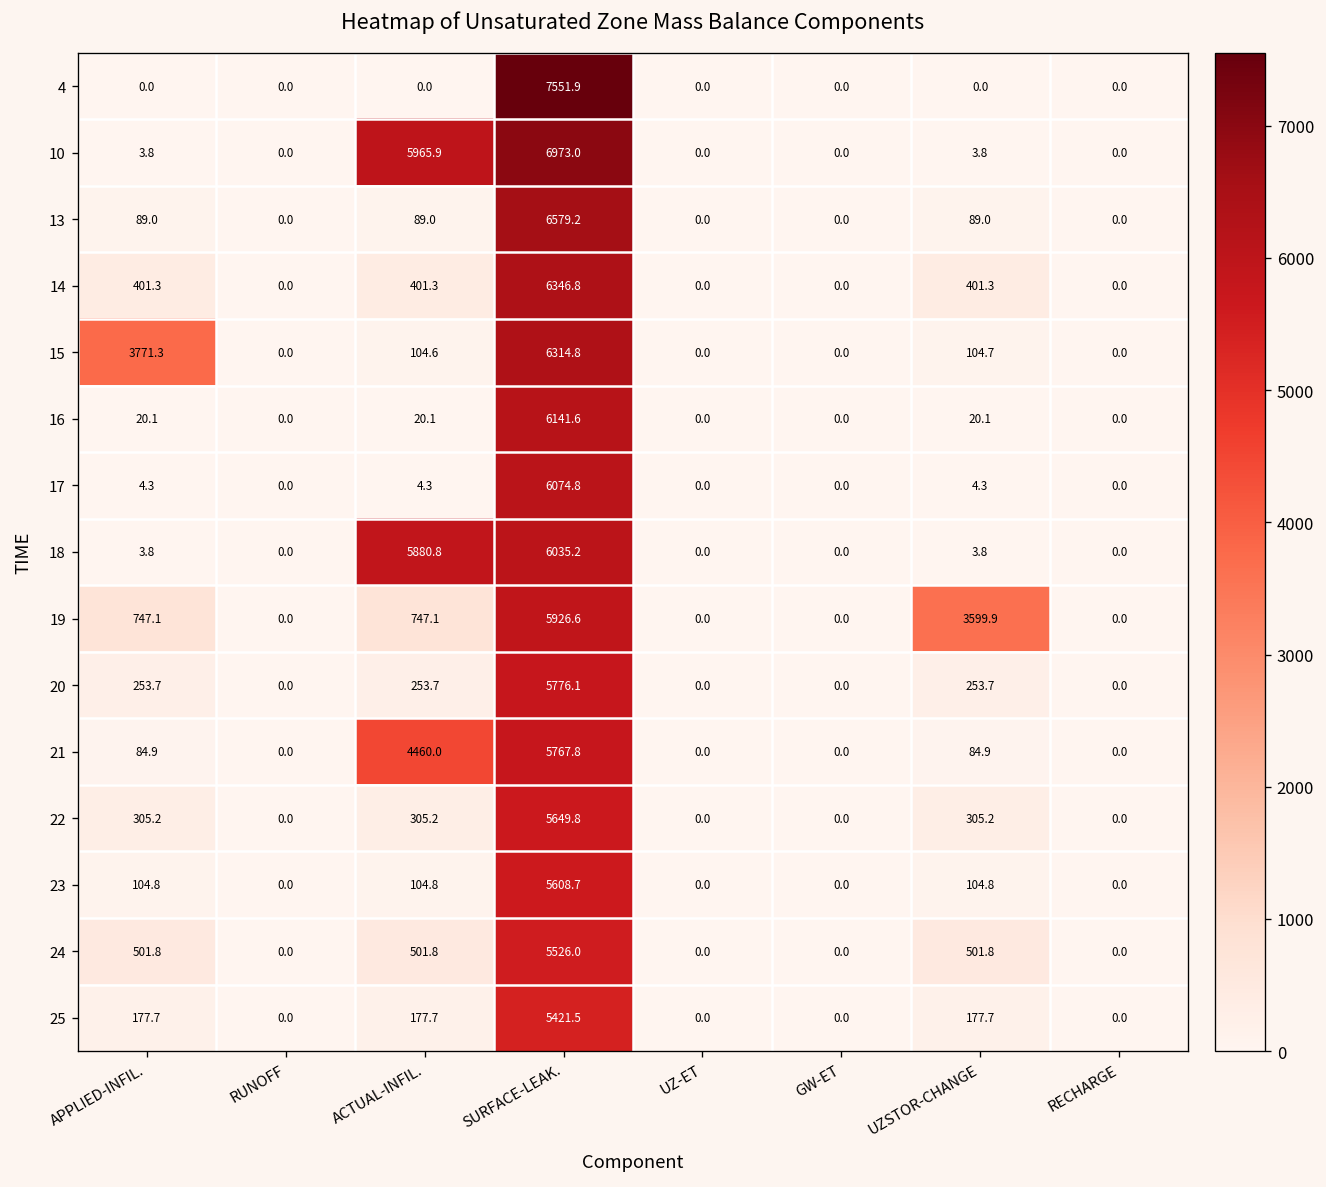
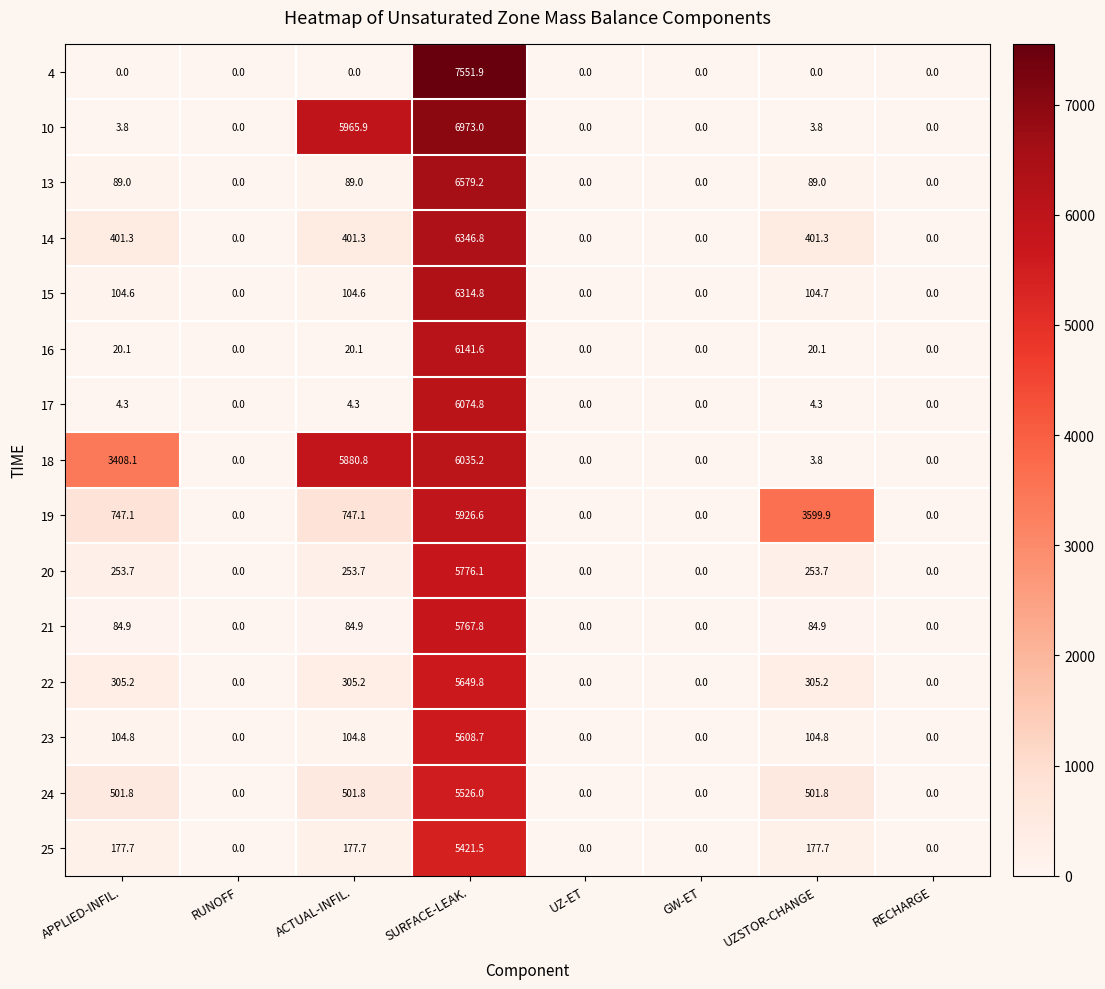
  {
    "4": {
      "APPLIED-INFIL.": 0.0,
      "RUNOFF": 0.0,
      "ACTUAL-INFIL.": 0.0,
      "SURFACE-LEAK.": 7551.9,
      "UZ-ET": 0.0,
      "GW-ET": 0.0,
      "UZSTOR-CHANGE": 0.0,
      "RECHARGE": 0.0
    },
    "10": {
      "APPLIED-INFIL.": 3.8,
      "RUNOFF": 0.0,
      "ACTUAL-INFIL.": 5965.9,
      "SURFACE-LEAK.": 6973.0,
      "UZ-ET": 0.0,
      "GW-ET": 0.0,
      "UZSTOR-CHANGE": 3.8,
      "RECHARGE": 0.0
    },
    "13": {
      "APPLIED-INFIL.": 89.0,
      "RUNOFF": 0.0,
      "ACTUAL-INFIL.": 89.0,
      "SURFACE-LEAK.": 6579.2,
      "UZ-ET": 0.0,
      "GW-ET": 0.0,
      "UZSTOR-CHANGE": 89.0,
      "RECHARGE": 0.0
    },
    "14": {
      "APPLIED-INFIL.": 401.3,
      "RUNOFF": 0.0,
      "ACTUAL-INFIL.": 401.3,
      "SURFACE-LEAK.": 6346.8,
      "UZ-ET": 0.0,
      "GW-ET": 0.0,
      "UZSTOR-CHANGE": 401.3,
      "RECHARGE": 0.0
    },
    "15": {
-     "APPLIED-INFIL.": 3771.3,
+     "APPLIED-INFIL.": 104.6,
      "RUNOFF": 0.0,
      "ACTUAL-INFIL.": 104.6,
      "SURFACE-LEAK.": 6314.8,
      "UZ-ET": 0.0,
      "GW-ET": 0.0,
      "UZSTOR-CHANGE": 104.7,
      "RECHARGE": 0.0
    },
    "16": {
      "APPLIED-INFIL.": 20.1,
      "RUNOFF": 0.0,
      "ACTUAL-INFIL.": 20.1,
      "SURFACE-LEAK.": 6141.6,
      "UZ-ET": 0.0,
      "GW-ET": 0.0,
      "UZSTOR-CHANGE": 20.1,
      "RECHARGE": 0.0
    },
    "17": {
      "APPLIED-INFIL.": 4.3,
      "RUNOFF": 0.0,
      "ACTUAL-INFIL.": 4.3,
      "SURFACE-LEAK.": 6074.8,
      "UZ-ET": 0.0,
      "GW-ET": 0.0,
      "UZSTOR-CHANGE": 4.3,
      "RECHARGE": 0.0
    },
    "18": {
-     "APPLIED-INFIL.": 3.8,
+     "APPLIED-INFIL.": 3408.1,
      "RUNOFF": 0.0,
      "ACTUAL-INFIL.": 5880.8,
      "SURFACE-LEAK.": 6035.2,
      "UZ-ET": 0.0,
      "GW-ET": 0.0,
      "UZSTOR-CHANGE": 3.8,
      "RECHARGE": 0.0
    },
    "19": {
      "APPLIED-INFIL.": 747.1,
      "RUNOFF": 0.0,
      "ACTUAL-INFIL.": 747.1,
      "SURFACE-LEAK.": 5926.6,
      "UZ-ET": 0.0,
      "GW-ET": 0.0,
      "UZSTOR-CHANGE": 3599.9,
      "RECHARGE": 0.0
    },
    "20": {
      "APPLIED-INFIL.": 253.7,
      "RUNOFF": 0.0,
      "ACTUAL-INFIL.": 253.7,
      "SURFACE-LEAK.": 5776.1,
      "UZ-ET": 0.0,
      "GW-ET": 0.0,
      "UZSTOR-CHANGE": 253.7,
      "RECHARGE": 0.0
    },
    "21": {
      "APPLIED-INFIL.": 84.9,
      "RUNOFF": 0.0,
-     "ACTUAL-INFIL.": 4460.0,
+     "ACTUAL-INFIL.": 84.9,
      "SURFACE-LEAK.": 5767.8,
      "UZ-ET": 0.0,
      "GW-ET": 0.0,
      "UZSTOR-CHANGE": 84.9,
      "RECHARGE": 0.0
    },
    "22": {
      "APPLIED-INFIL.": 305.2,
      "RUNOFF": 0.0,
      "ACTUAL-INFIL.": 305.2,
      "SURFACE-LEAK.": 5649.8,
      "UZ-ET": 0.0,
      "GW-ET": 0.0,
      "UZSTOR-CHANGE": 305.2,
      "RECHARGE": 0.0
    },
    "23": {
      "APPLIED-INFIL.": 104.8,
      "RUNOFF": 0.0,
      "ACTUAL-INFIL.": 104.8,
      "SURFACE-LEAK.": 5608.7,
      "UZ-ET": 0.0,
      "GW-ET": 0.0,
      "UZSTOR-CHANGE": 104.8,
      "RECHARGE": 0.0
    },
    "24": {
      "APPLIED-INFIL.": 501.8,
      "RUNOFF": 0.0,
      "ACTUAL-INFIL.": 501.8,
      "SURFACE-LEAK.": 5526.0,
      "UZ-ET": 0.0,
      "GW-ET": 0.0,
      "UZSTOR-CHANGE": 501.8,
      "RECHARGE": 0.0
    },
    "25": {
      "APPLIED-INFIL.": 177.7,
      "RUNOFF": 0.0,
      "ACTUAL-INFIL.": 177.7,
      "SURFACE-LEAK.": 5421.5,
      "UZ-ET": 0.0,
      "GW-ET": 0.0,
      "UZSTOR-CHANGE": 177.7,
      "RECHARGE": 0.0
    }
  }
